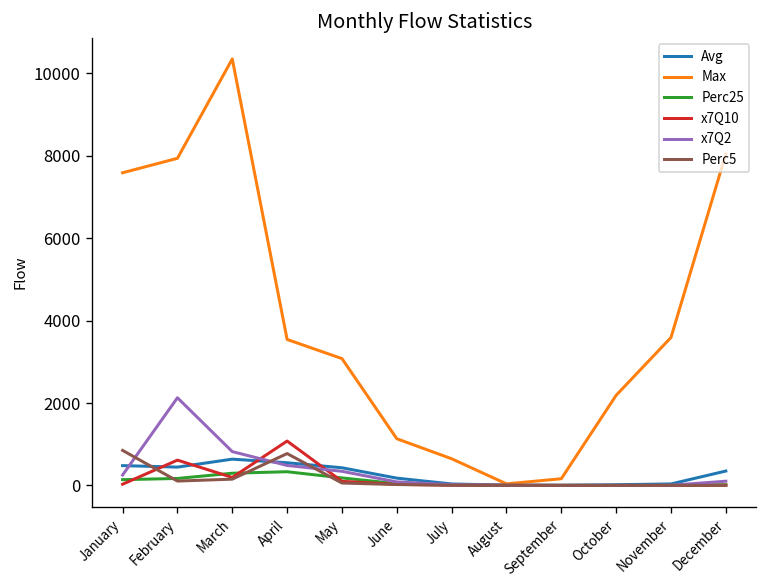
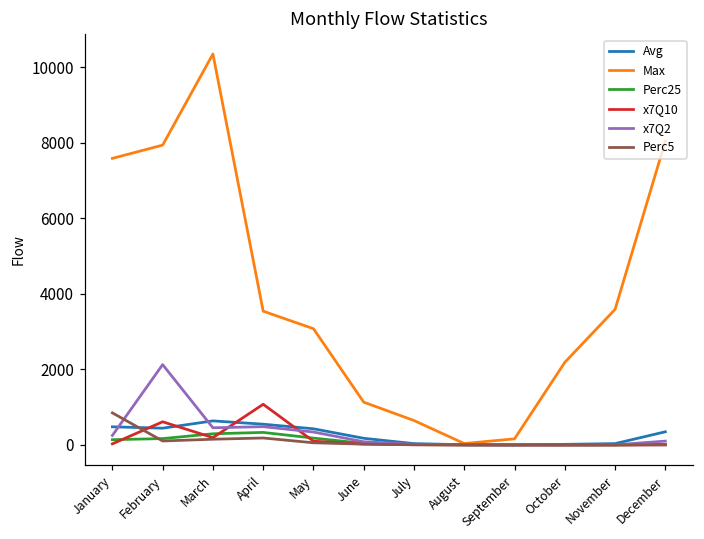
  {
    "Avg": {
      "January": 500,
      "February": 400,
      "March": 600,
      "May": 400,
      "June": 200,
      "December": 300
    },
    "Max": {
      "January": 7600,
      "February": 7900,
      "March": 10400,
      "April": 3500,
      "May": 3100,
      "June": 1100,
      "July": 600,
      "September": 200,
      "October": 2200,
      "November": 3600
    },
    "Perc25": {
      "January": 100,
      "March": 300,
      "April": 300,
      "May": 200
    },
    "x7Q10": {
      "January": 0,
      "February": 600,
      "April": 1100
    },
    "x7Q2": {
      "January": 300,
      "February": 2100,
-     "March": 800,
+     "March": 500,
      "May": 300,
      "December": 100
    },
    "Perc5": {
      "January": 900,
-     "April": 800
+     "April": 200
    }
  }
